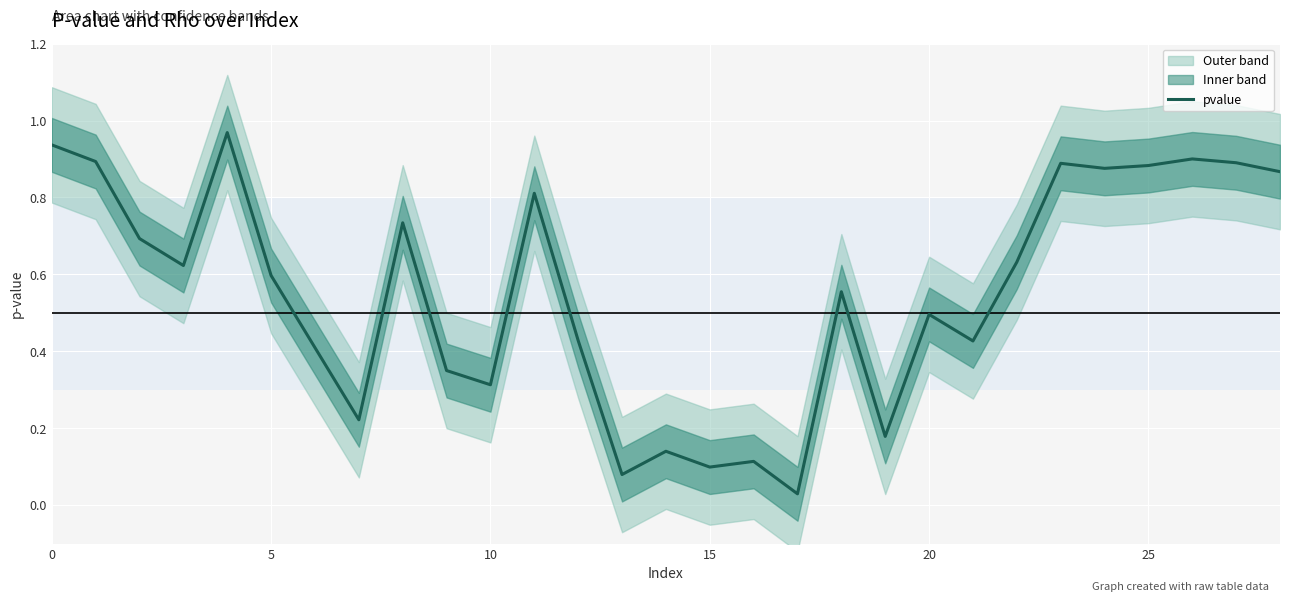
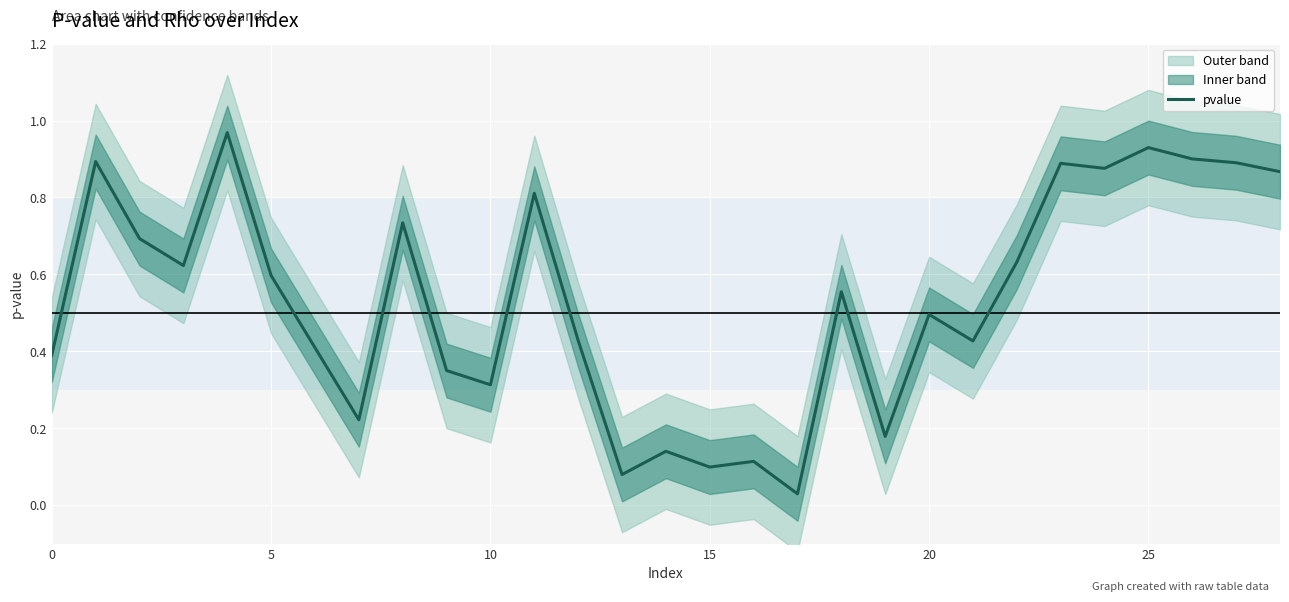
  {
    "pvalue": {
-     "0": 0.94,
+     "0": 0.39,
      "5": 0.60,
      "10": 0.31,
      "15": 0.10,
      "20": 0.50,
-     "25": 0.88
+     "25": 0.93
    }
  }
